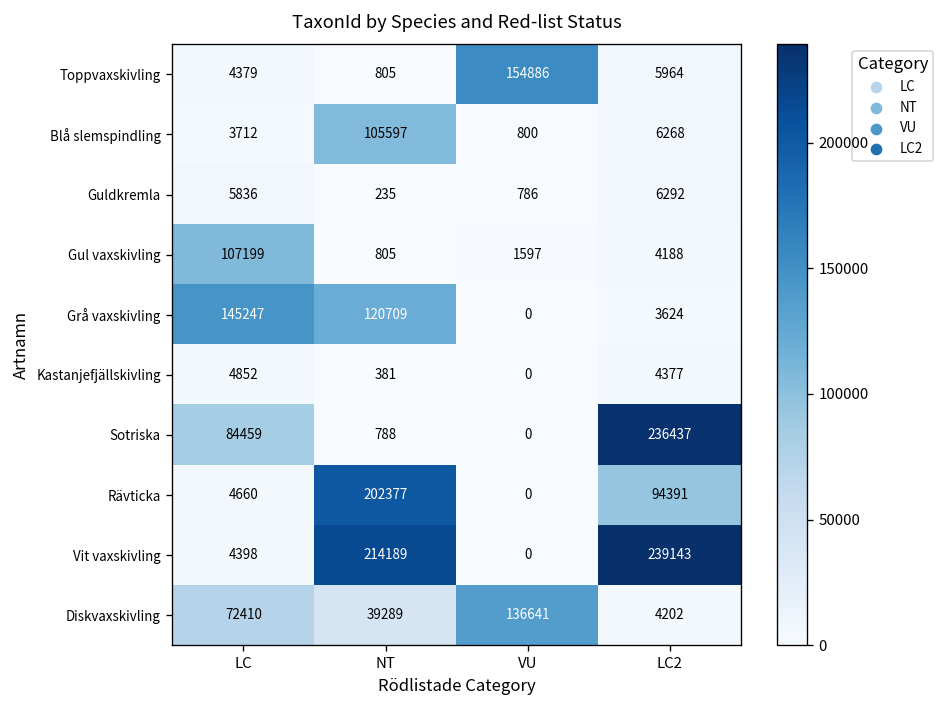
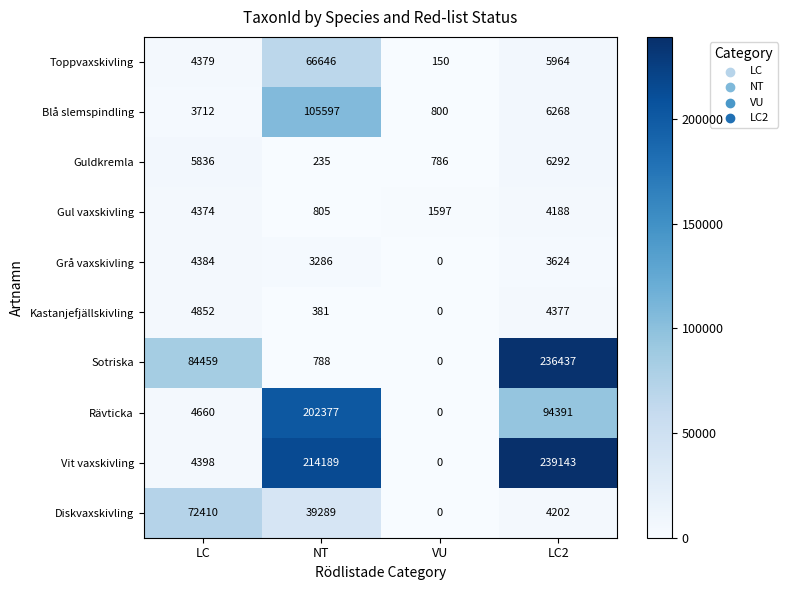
  {
    "Toppvaxskivling": {
      "LC": 4379,
-     "NT": 805,
-     "VU": 154886,
+     "NT": 66646,
+     "VU": 150,
      "LC2": 5964
    },
    "Blå slemspindling": {
      "LC": 3712,
      "NT": 105597,
      "VU": 800,
      "LC2": 6268
    },
    "Guldkremla": {
      "LC": 5836,
      "NT": 235,
      "VU": 786,
      "LC2": 6292
    },
    "Gul vaxskivling": {
-     "LC": 107199,
+     "LC": 4374,
      "NT": 805,
      "VU": 1597,
      "LC2": 4188
    },
    "Grå vaxskivling": {
-     "LC": 145247,
-     "NT": 120709,
+     "LC": 4384,
+     "NT": 3286,
      "VU": 0,
      "LC2": 3624
    },
    "Kastanjefjällskivling": {
      "LC": 4852,
      "NT": 381,
      "VU": 0,
      "LC2": 4377
    },
    "Sotriska": {
      "LC": 84459,
      "NT": 788,
      "VU": 0,
      "LC2": 236437
    },
    "Rävticka": {
      "LC": 4660,
      "NT": 202377,
      "VU": 0,
      "LC2": 94391
    },
    "Vit vaxskivling": {
      "LC": 4398,
      "NT": 214189,
      "VU": 0,
      "LC2": 239143
    },
    "Diskvaxskivling": {
      "LC": 72410,
      "NT": 39289,
-     "VU": 136641,
+     "VU": 0,
      "LC2": 4202
    }
  }
